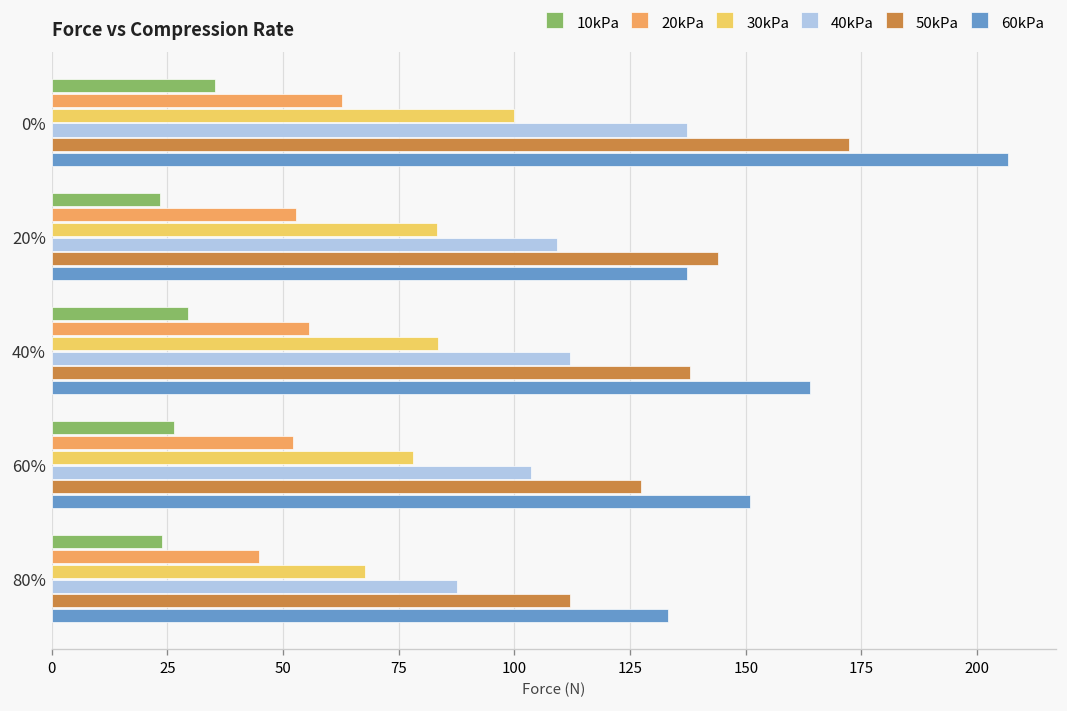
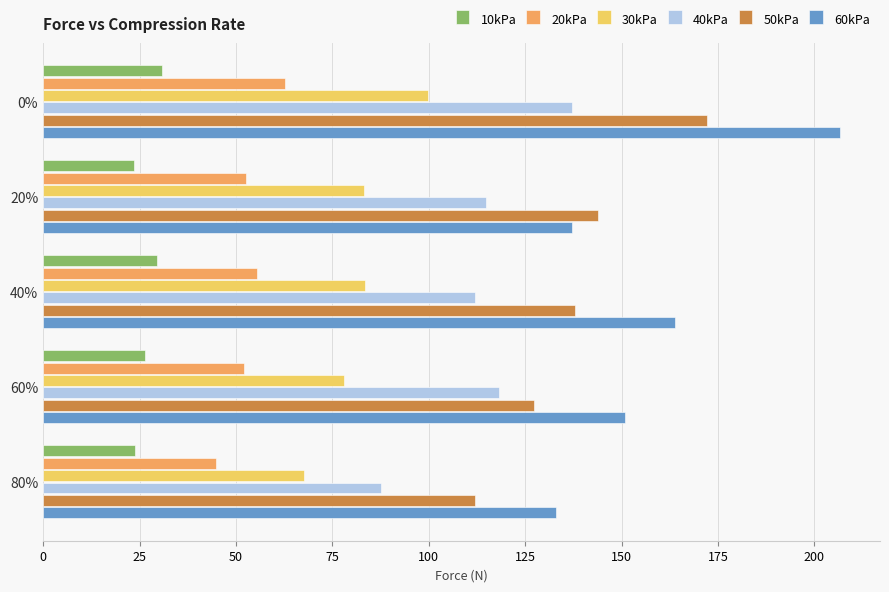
  {
    "10kPa": {
-     "0%": 35,
+     "0%": 31,
      "20%": 24,
      "40%": 30,
      "60%": 26,
      "80%": 24
    },
    "40kPa": {
      "0%": 137,
-     "20%": 109,
+     "20%": 115,
      "40%": 112,
-     "60%": 104,
+     "60%": 118,
      "80%": 88
    },
    "60kPa": {
      "0%": 207,
      "20%": 137,
      "40%": 164,
      "60%": 151,
      "80%": 133
    }
  }
